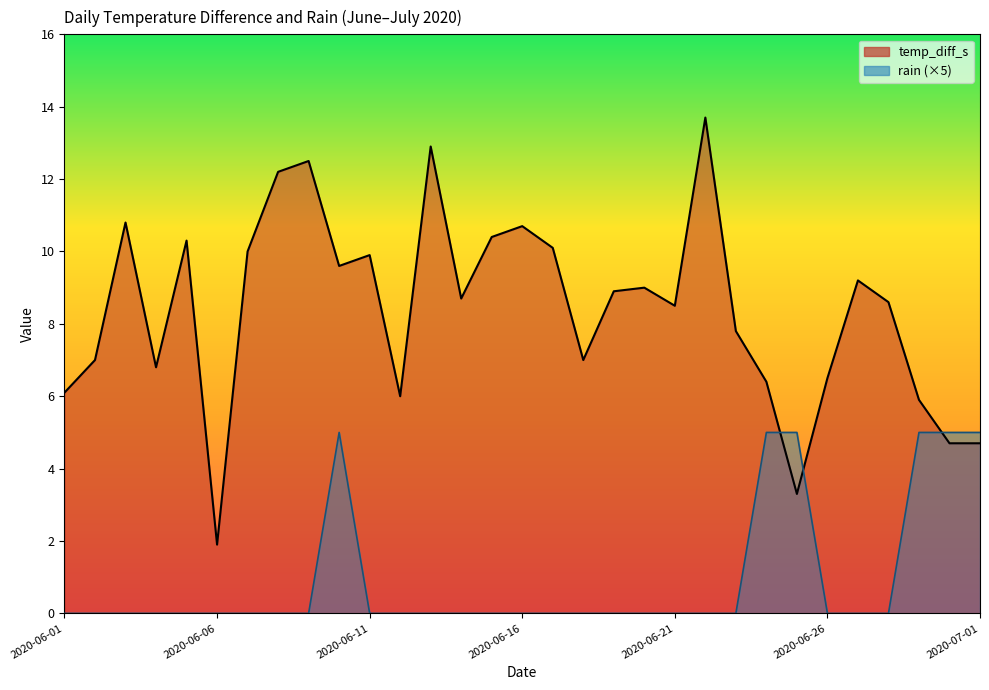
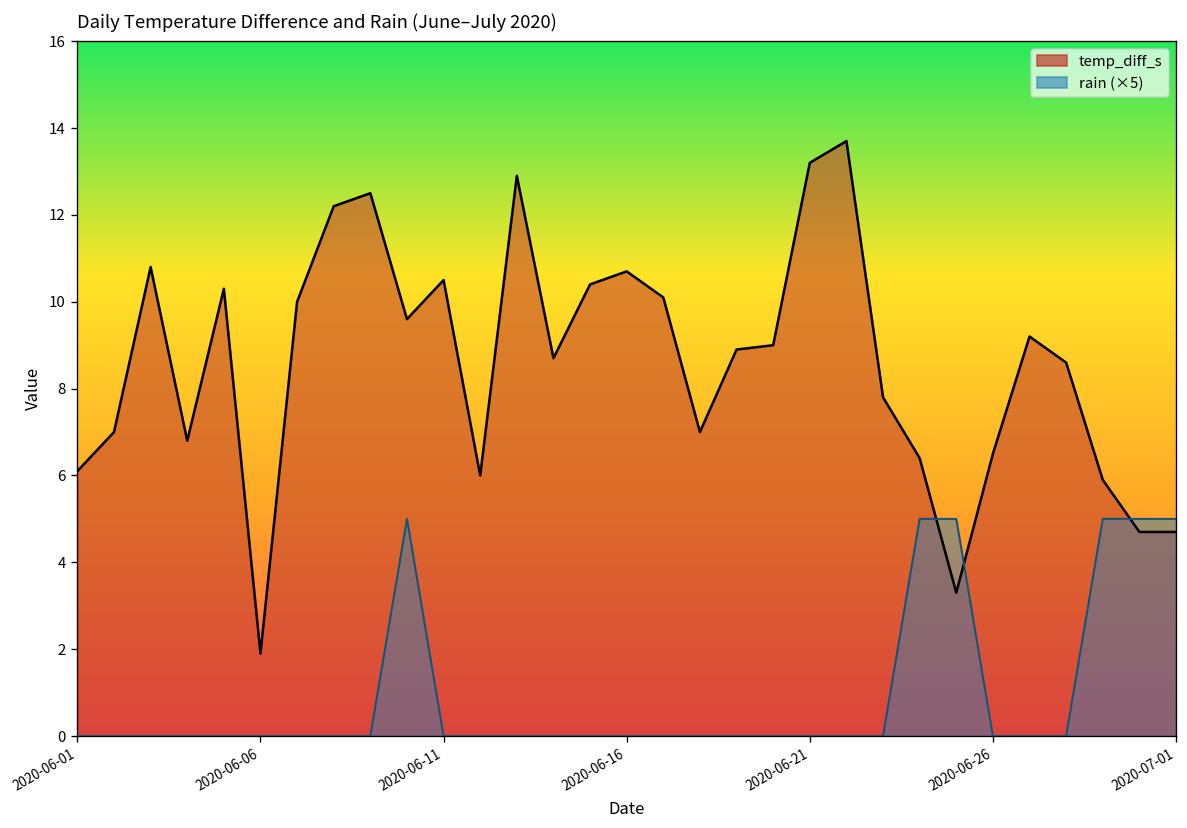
  {
    "temp_diff_s": {
      "2020-06-01": 6.1,
      "2020-06-06": 1.9,
-     "2020-06-11": 9.9,
+     "2020-06-11": 10.5,
      "2020-06-16": 10.7,
-     "2020-06-21": 8.5,
+     "2020-06-21": 13.2,
      "2020-06-26": 6.5,
      "2020-07-01": 4.7
    }
  }
